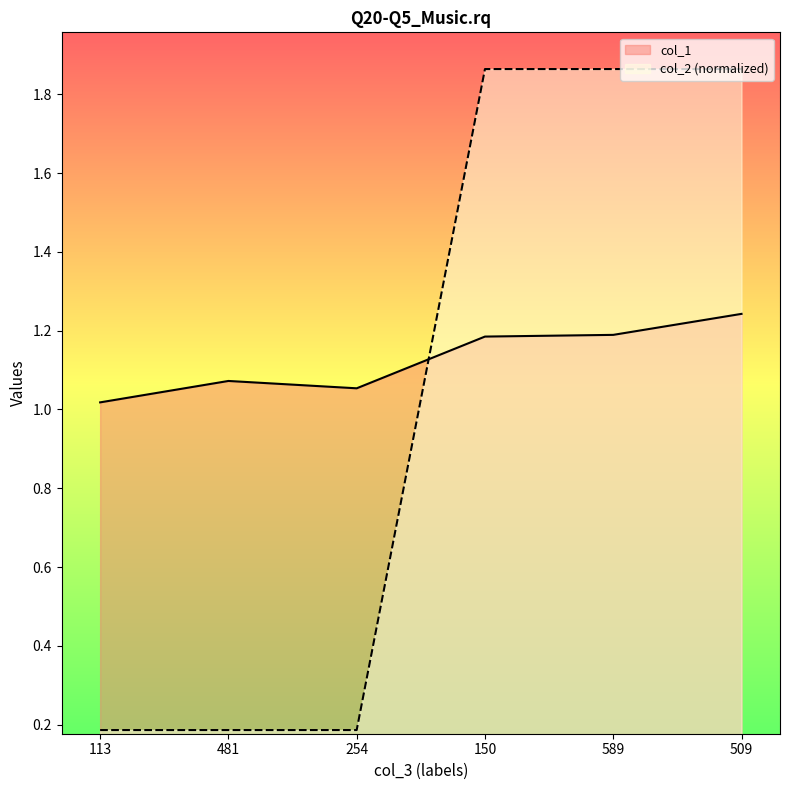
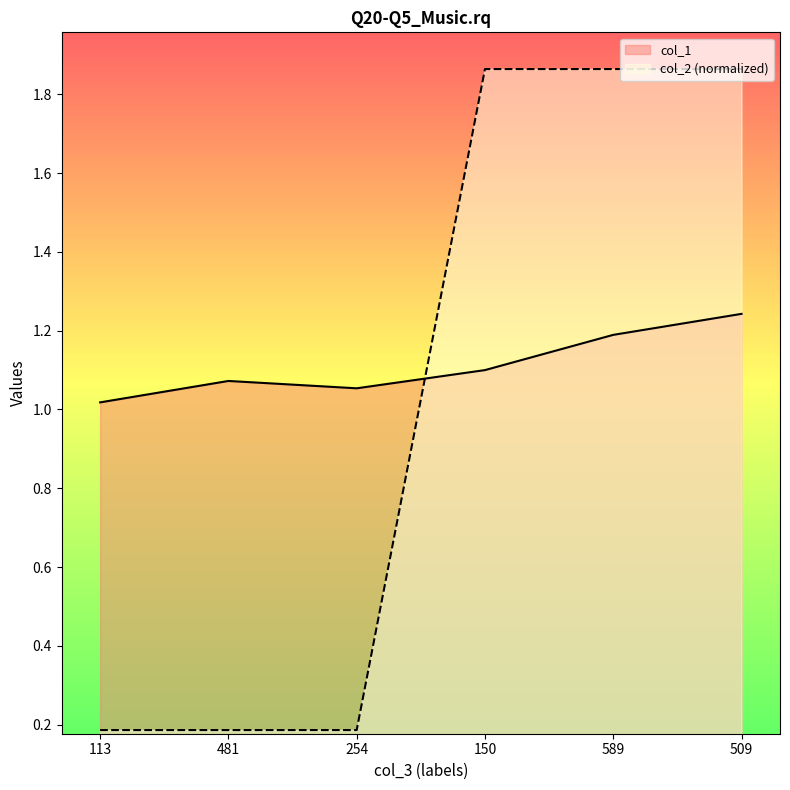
  {
    "col_1": {
      "113": 1.02,
      "481": 1.07,
      "254": 1.05,
-     "150": 1.18,
+     "150": 1.10,
      "589": 1.19,
      "509": 1.24
    },
    "col_2 (normalized)": {
      "113": 0.19,
      "481": 0.19,
      "254": 0.19,
      "150": 1.86,
      "589": 1.86
    }
  }
